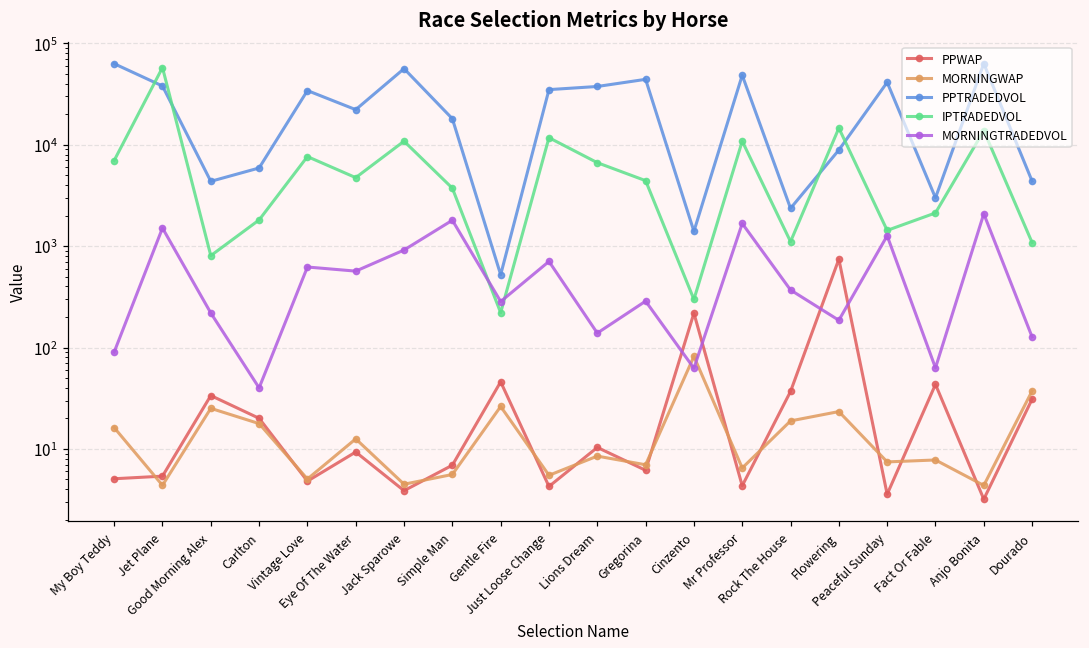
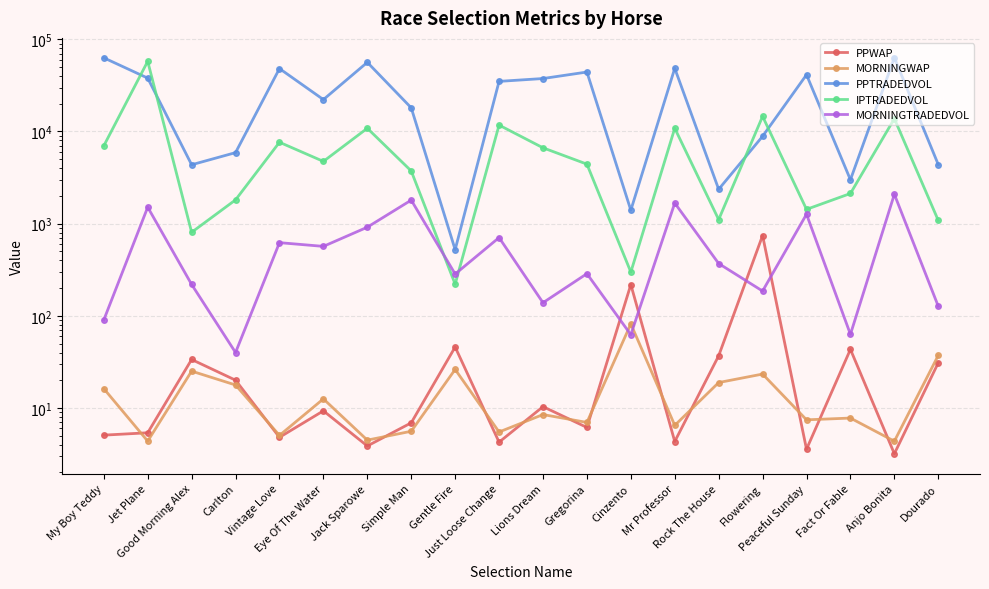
  {
    "PPWAP": {
      "My Boy Teddy": 5,
      "Jet Plane": 5,
      "Good Morning Alex": 34,
      "Carlton": 20,
      "Eye Of The Water": 9,
      "Jack Sparowe": 4,
      "Simple Man": 7,
      "Gentle Fire": 50,
      "Just Loose Change": 4,
      "Lions Dream": 10,
      "Gregorina": 6,
      "Cinzento": 220,
      "Mr Professor": 4,
      "Rock The House": 37,
      "Flowering": 700,
      "Peaceful Sunday": 3.6,
      "Fact Or Fable": 40,
      "Anjo Bonita": 3,
      "Dourado": 31
    },
    "MORNINGWAP": {
      "My Boy Teddy": 16,
      "Jet Plane": 4,
      "Good Morning Alex": 25,
      "Carlton": 18,
      "Eye Of The Water": 13,
      "Jack Sparowe": 4,
      "Simple Man": 6,
      "Gentle Fire": 26,
      "Just Loose Change": 5,
      "Lions Dream": 8,
      "Gregorina": 7,
      "Cinzento": 80,
      "Mr Professor": 6,
      "Rock The House": 19,
      "Flowering": 23,
      "Peaceful Sunday": 7,
      "Fact Or Fable": 8,
      "Anjo Bonita": 4,
      "Dourado": 37
    },
    "PPTRADEDVOL": {
      "My Boy Teddy": 60000,
      "Jet Plane": 38000,
      "Good Morning Alex": 4000,
      "Carlton": 6000,
-     "Vintage Love": 34000,
+     "Vintage Love": 50000,
      "Eye Of The Water": 22000,
      "Jack Sparowe": 60000,
      "Simple Man": 18000,
      "Gentle Fire": 500,
      "Just Loose Change": 35000,
      "Lions Dream": 38000,
      "Gregorina": 40000,
      "Cinzento": 1400,
      "Mr Professor": 50000,
      "Rock The House": 2400,
      "Flowering": 9000,
      "Peaceful Sunday": 40000,
      "Fact Or Fable": 3000,
      "Dourado": 4000
    },
    "IPTRADEDVOL": {
      "My Boy Teddy": 7000,
      "Jet Plane": 60000,
      "Good Morning Alex": 800,
      "Carlton": 1800,
      "Vintage Love": 8000,
      "Eye Of The Water": 5000,
      "Jack Sparowe": 11000,
      "Simple Man": 3700,
      "Gentle Fire": 220,
      "Just Loose Change": 12000,
      "Lions Dream": 7000,
      "Gregorina": 4000,
      "Cinzento": 300,
      "Mr Professor": 11000,
      "Rock The House": 1100,
      "Flowering": 15000,
      "Peaceful Sunday": 1400,
      "Fact Or Fable": 2100,
      "Dourado": 1100
    },
    "MORNINGTRADEDVOL": {
      "My Boy Teddy": 90,
      "Jet Plane": 1500,
      "Good Morning Alex": 220,
      "Carlton": 40,
      "Vintage Love": 600,
      "Eye Of The Water": 600,
      "Jack Sparowe": 900,
      "Simple Man": 1800,
      "Gentle Fire": 280,
      "Just Loose Change": 700,
      "Lions Dream": 140,
      "Gregorina": 290,
      "Cinzento": 60,
      "Mr Professor": 1700,
      "Rock The House": 370,
      "Flowering": 190,
      "Peaceful Sunday": 1300,
      "Fact Or Fable": 60,
      "Anjo Bonita": 2100,
      "Dourado": 130
    }
  }
